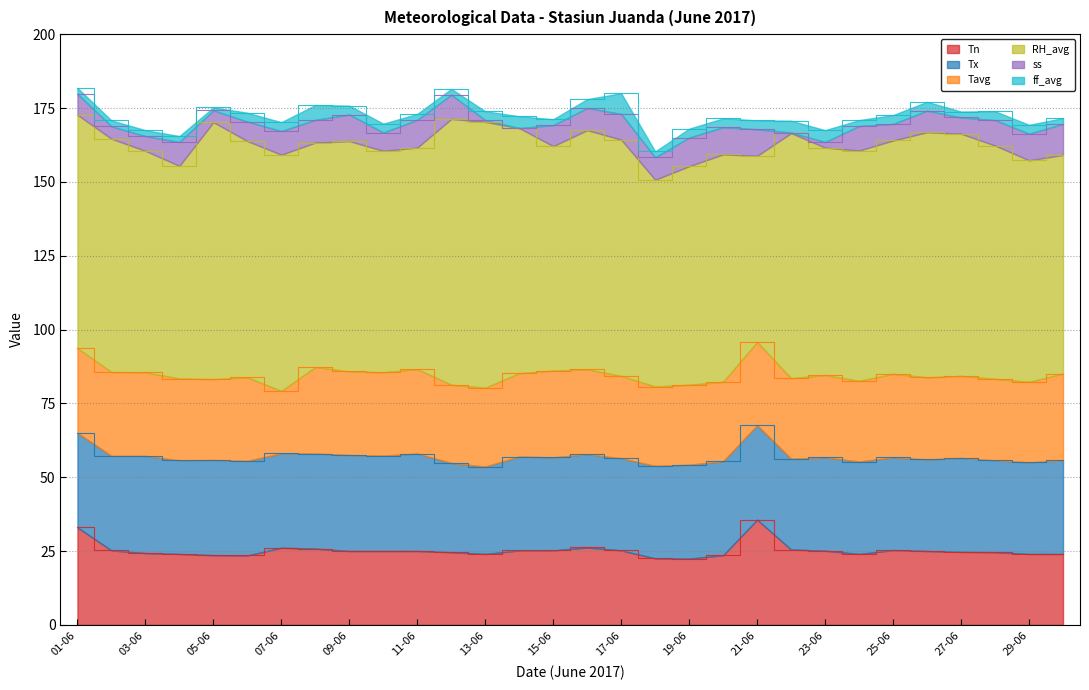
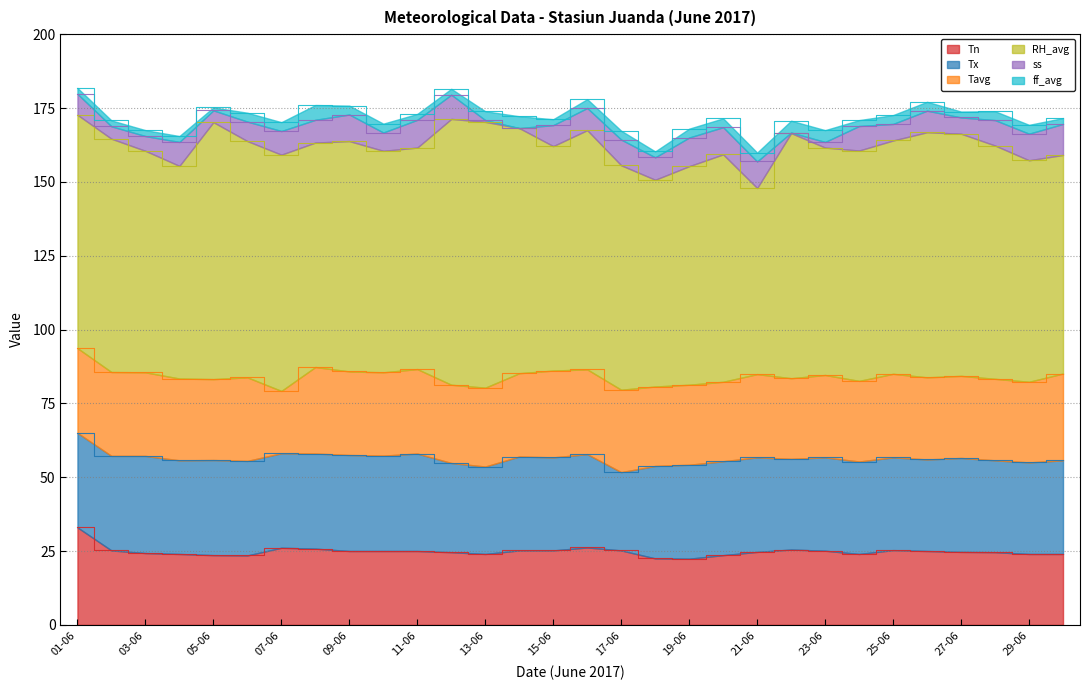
  {
    "Tn": {
      "01-06": 33,
      "03-06": 24,
      "05-06": 24,
      "07-06": 26,
      "09-06": 25,
      "11-06": 25,
      "13-06": 24,
      "15-06": 25,
      "17-06": 25,
      "19-06": 22,
-     "21-06": 36,
+     "21-06": 25,
      "23-06": 25,
      "25-06": 25,
      "27-06": 25,
      "29-06": 24
    },
    "Tx": {
      "01-06": 32,
      "03-06": 33,
      "05-06": 32,
      "07-06": 32,
      "09-06": 33,
      "11-06": 33,
      "13-06": 30,
      "15-06": 32,
-     "17-06": 31,
+     "17-06": 27,
      "19-06": 32,
      "21-06": 32,
      "23-06": 32,
      "25-06": 31,
      "27-06": 32,
      "29-06": 31
    },
    "Tavg": {
      "01-06": 29,
      "03-06": 28,
      "05-06": 27,
      "07-06": 21,
      "09-06": 28,
      "11-06": 29,
      "13-06": 27,
      "15-06": 29,
      "17-06": 28,
      "19-06": 27,
      "21-06": 28,
      "23-06": 28,
      "25-06": 28,
      "27-06": 28,
      "29-06": 27
    },
    "RH_avg": {
      "01-06": 79,
      "03-06": 75,
      "05-06": 87,
      "07-06": 80,
      "09-06": 78,
      "11-06": 75,
      "15-06": 76,
-     "17-06": 80,
+     "17-06": 76,
      "19-06": 74,
      "21-06": 63,
      "23-06": 77,
      "25-06": 79,
      "27-06": 82,
      "29-06": 75
    },
    "ss": {
      "01-06": 7,
      "03-06": 5,
      "05-06": 4,
      "07-06": 8,
      "09-06": 9,
      "11-06": 9,
      "15-06": 7,
      "17-06": 9,
      "19-06": 10,
      "21-06": 9,
      "23-06": 2,
      "25-06": 6,
      "27-06": 6,
      "29-06": 9
    },
    "ff_avg": {
      "01-06": 2,
      "03-06": 2,
      "05-06": 1,
      "07-06": 3,
      "09-06": 3,
      "11-06": 2,
      "13-06": 3,
      "15-06": 2,
-     "17-06": 7,
+     "17-06": 3,
      "19-06": 3,
      "21-06": 3,
      "23-06": 4,
      "25-06": 3,
      "27-06": 2,
      "29-06": 3
    }
  }
